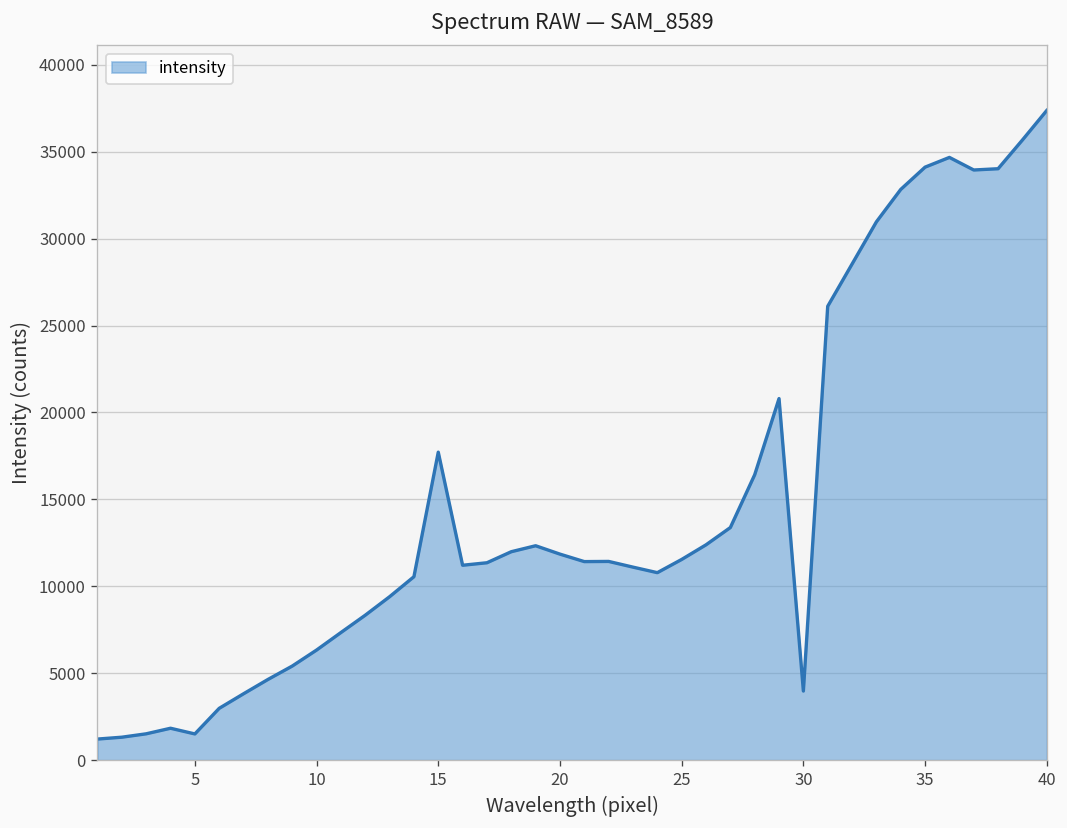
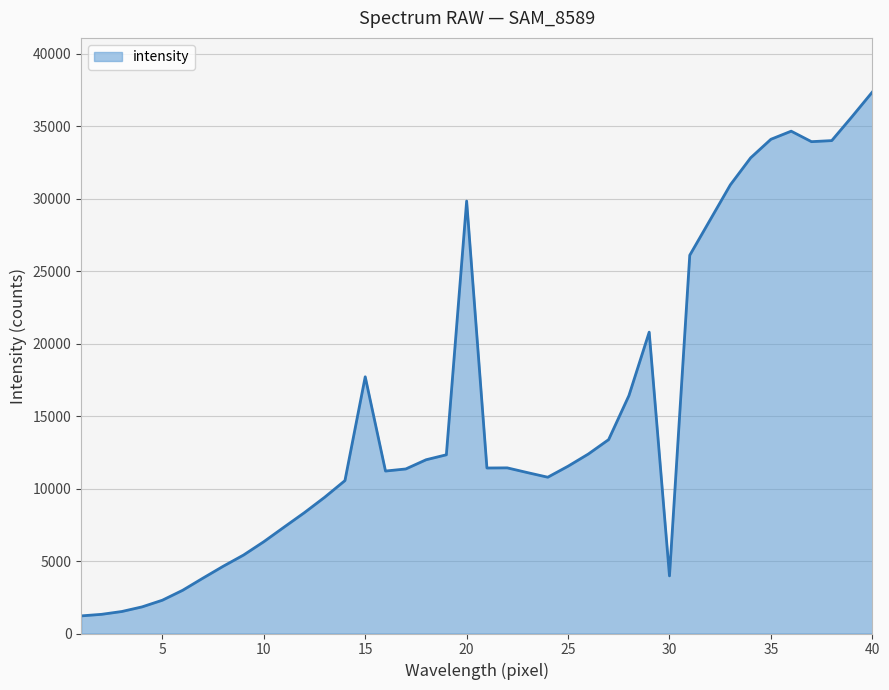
  {
-   "5": 1500,
+   "5": 2300,
    "10": 6300,
    "15": 17700,
-   "20": 11900,
+   "20": 29800,
    "25": 11500,
    "30": 4000,
    "35": 34100,
    "40": 37400
  }
